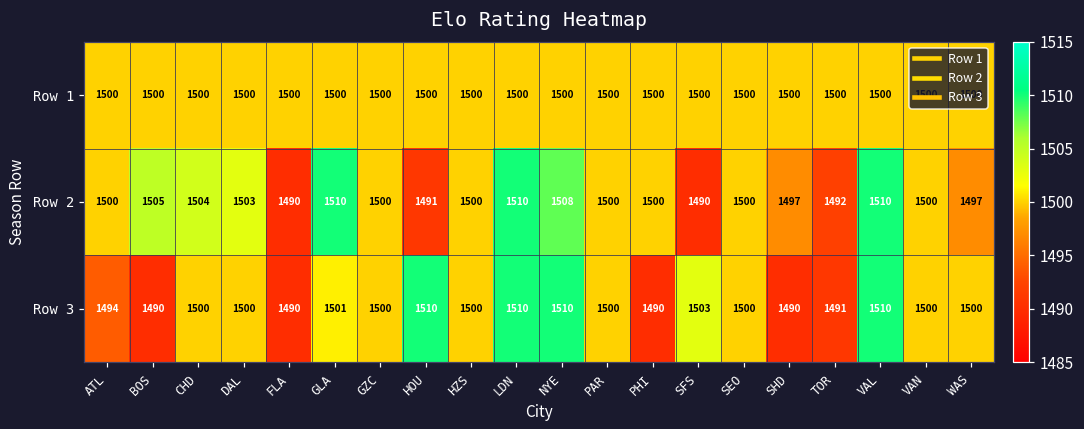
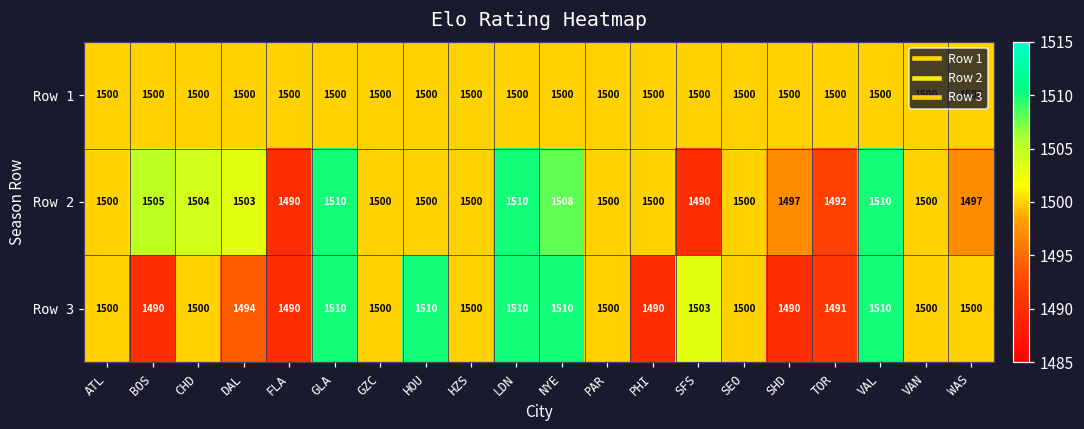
  {
    "Row 1": {
      "ATL": 1500,
      "BOS": 1500,
      "CHD": 1500,
      "DAL": 1500,
      "FLA": 1500,
      "GLA": 1500,
      "GZC": 1500,
      "HOU": 1500,
      "HZS": 1500,
      "LDN": 1500,
      "NYE": 1500,
      "PAR": 1500,
      "PHI": 1500,
      "SFS": 1500,
      "SEO": 1500,
      "SHD": 1500,
      "TOR": 1500,
      "VAL": 1500
    },
    "Row 2": {
      "ATL": 1500,
      "BOS": 1505,
      "CHD": 1504,
      "DAL": 1503,
      "FLA": 1490,
      "GLA": 1510,
      "GZC": 1500,
-     "HOU": 1491,
+     "HOU": 1500,
      "HZS": 1500,
      "LDN": 1510,
      "NYE": 1508,
      "PAR": 1500,
      "PHI": 1500,
      "SFS": 1490,
      "SEO": 1500,
      "SHD": 1497,
      "TOR": 1492,
      "VAL": 1510,
      "VAN": 1500,
      "WAS": 1497
    },
    "Row 3": {
-     "ATL": 1494,
+     "ATL": 1500,
      "BOS": 1490,
      "CHD": 1500,
-     "DAL": 1500,
+     "DAL": 1494,
      "FLA": 1490,
-     "GLA": 1501,
+     "GLA": 1510,
      "GZC": 1500,
      "HOU": 1510,
      "HZS": 1500,
      "LDN": 1510,
      "NYE": 1510,
      "PAR": 1500,
      "PHI": 1490,
      "SFS": 1503,
      "SEO": 1500,
      "SHD": 1490,
      "TOR": 1491,
      "VAL": 1510,
      "VAN": 1500,
      "WAS": 1500
    }
  }
